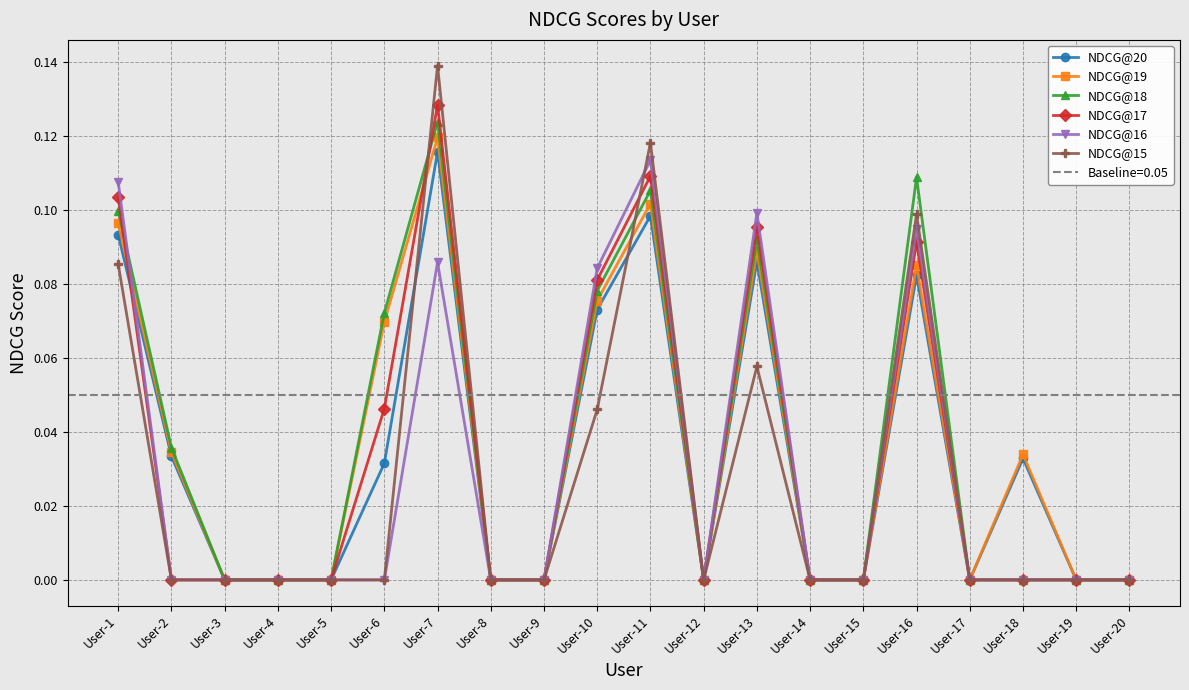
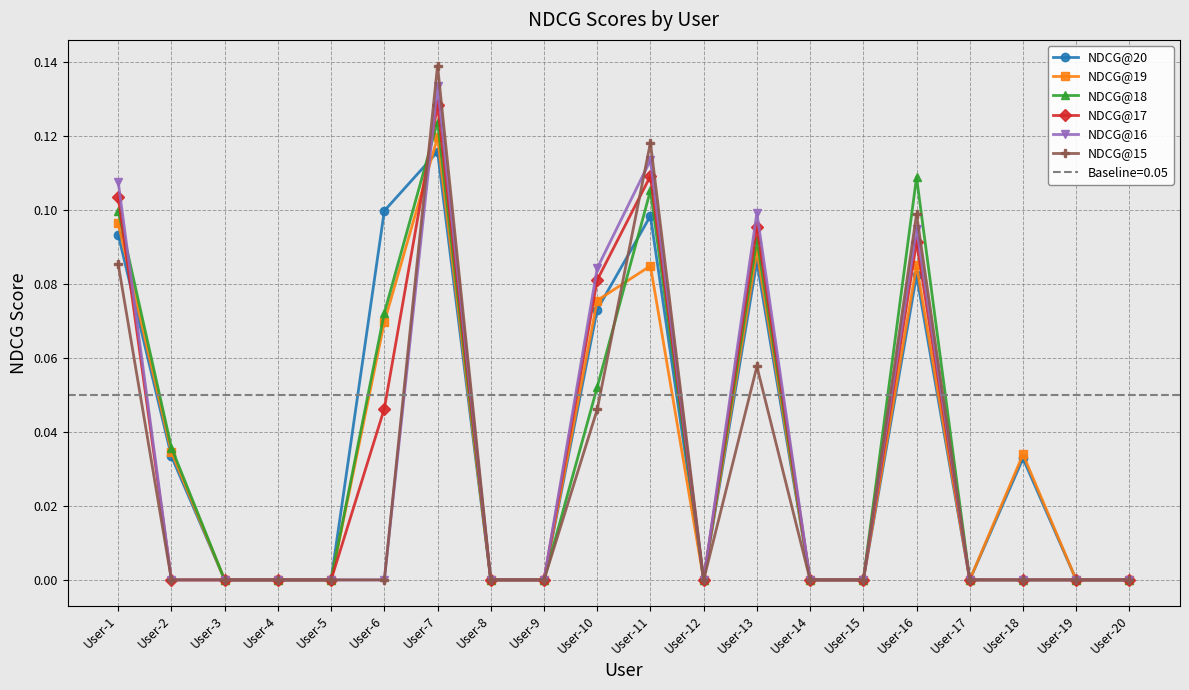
  {
    "NDCG@20": {
      "User-1": 0.093,
      "User-2": 0.033,
-     "User-6": 0.032,
+     "User-6": 0.100,
      "User-7": 0.116,
      "User-10": 0.073,
      "User-11": 0.098,
      "User-13": 0.086,
      "User-16": 0.082,
      "User-18": 0.033
    },
    "NDCG@19": {
      "User-1": 0.096,
      "User-2": 0.035,
      "User-6": 0.070,
      "User-7": 0.120,
      "User-10": 0.076,
-     "User-11": 0.102,
+     "User-11": 0.085,
      "User-13": 0.089,
      "User-16": 0.085,
      "User-18": 0.034
    },
    "NDCG@18": {
      "User-1": 0.100,
      "User-2": 0.036,
      "User-6": 0.072,
      "User-7": 0.124,
-     "User-10": 0.078,
+     "User-10": 0.052,
      "User-11": 0.105,
      "User-13": 0.092,
      "User-16": 0.109
    },
    "NDCG@17": {
      "User-1": 0.104,
      "User-6": 0.046,
      "User-7": 0.129,
      "User-10": 0.081,
      "User-11": 0.109,
      "User-13": 0.096,
      "User-16": 0.091
    },
    "NDCG@16": {
      "User-1": 0.108,
-     "User-7": 0.086,
+     "User-7": 0.134,
      "User-10": 0.084,
      "User-11": 0.114,
      "User-13": 0.099,
      "User-16": 0.095
    },
    "NDCG@15": {
      "User-1": 0.085,
      "User-7": 0.139,
      "User-10": 0.046,
      "User-11": 0.118,
      "User-13": 0.058,
      "User-16": 0.099
    }
  }
